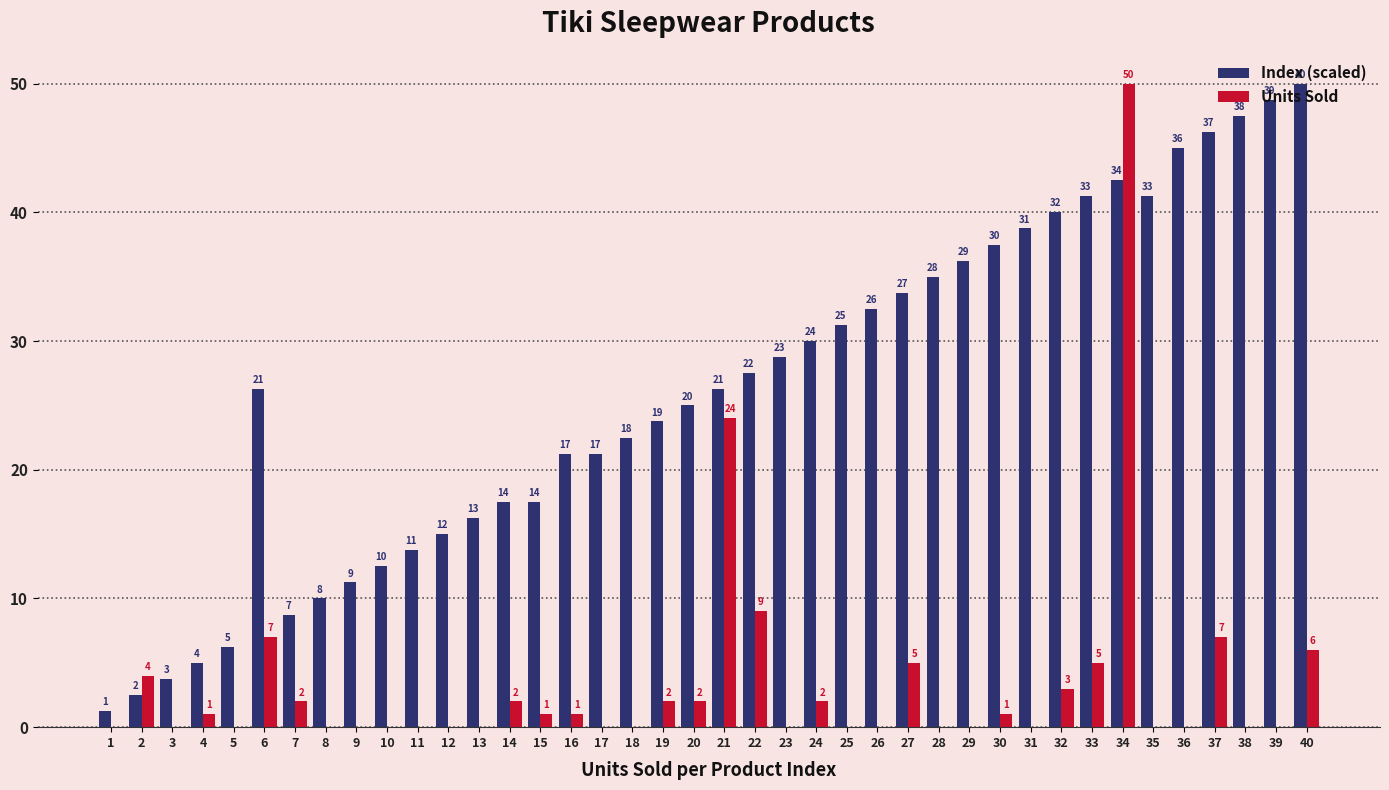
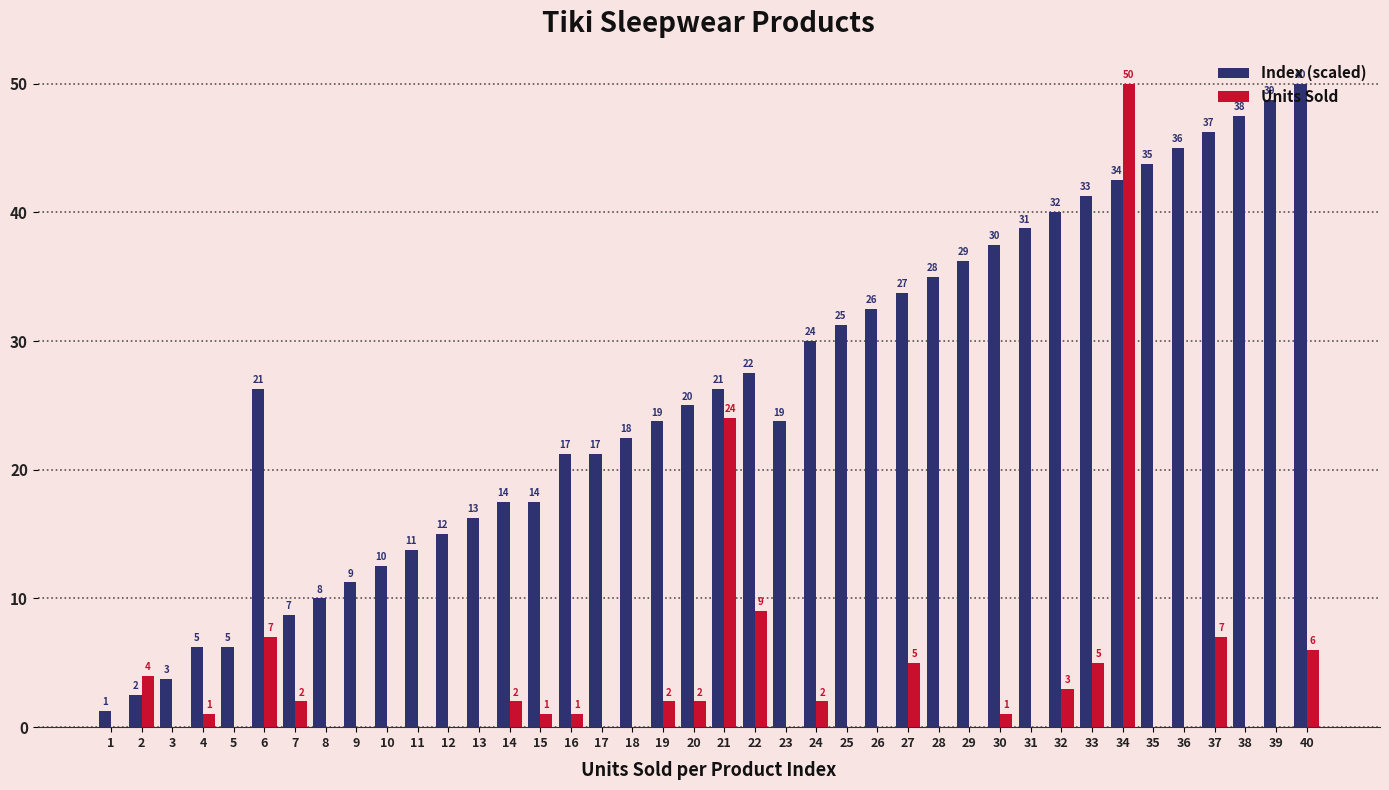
  {
    "Index (scaled)": {
      "1": 1,
      "2": 2,
-     "4": 4,
-     "23": 23,
-     "35": 33
+     "4": 5,
+     "23": 19,
+     "35": 35
    },
    "Units Sold": {
      "2": 4,
      "4": 1,
      "6": 7,
      "7": 2,
      "14": 2,
      "15": 1,
      "16": 1,
      "19": 2,
      "20": 2,
      "21": 24,
      "22": 9,
      "24": 2,
      "27": 5,
      "30": 1,
      "32": 3,
      "33": 5,
      "34": 50,
      "37": 7,
      "40": 6
    }
  }
